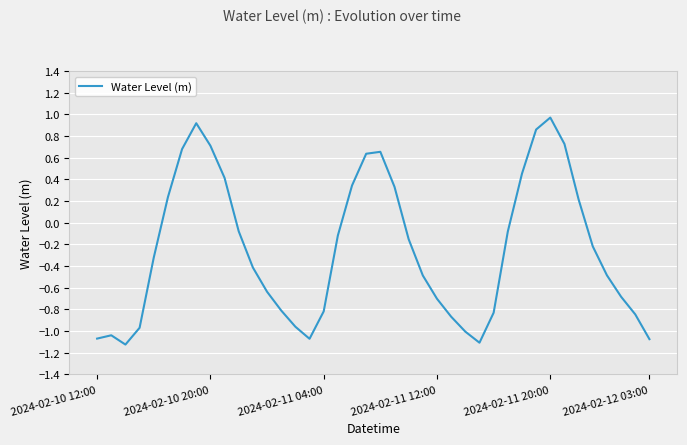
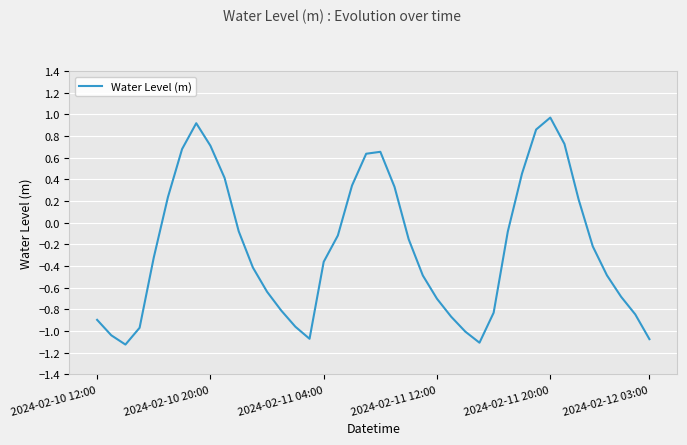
  {
-   "2024-02-10 12:00": -1.07,
+   "2024-02-10 12:00": -0.90,
    "2024-02-10 20:00": 0.71,
-   "2024-02-11 04:00": -0.82,
+   "2024-02-11 04:00": -0.36,
    "2024-02-11 12:00": -0.70,
    "2024-02-11 20:00": 0.97,
    "2024-02-12 03:00": -1.07
  }
